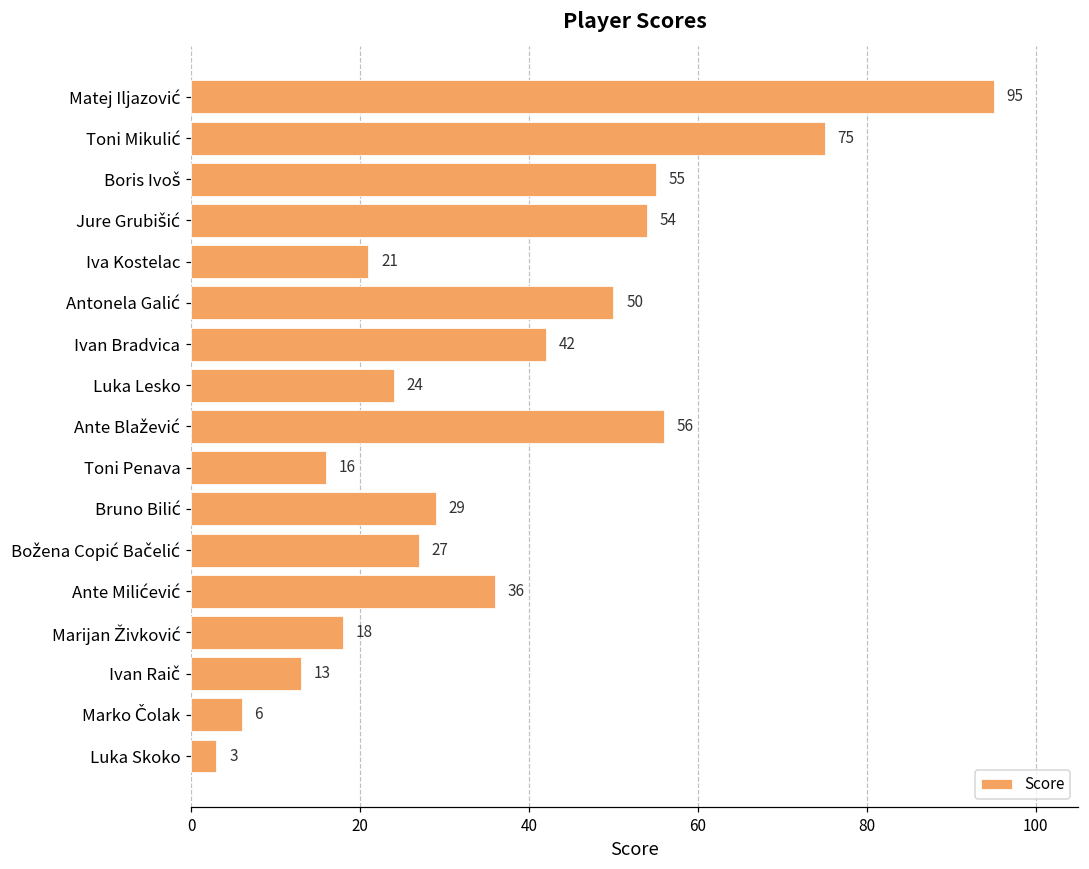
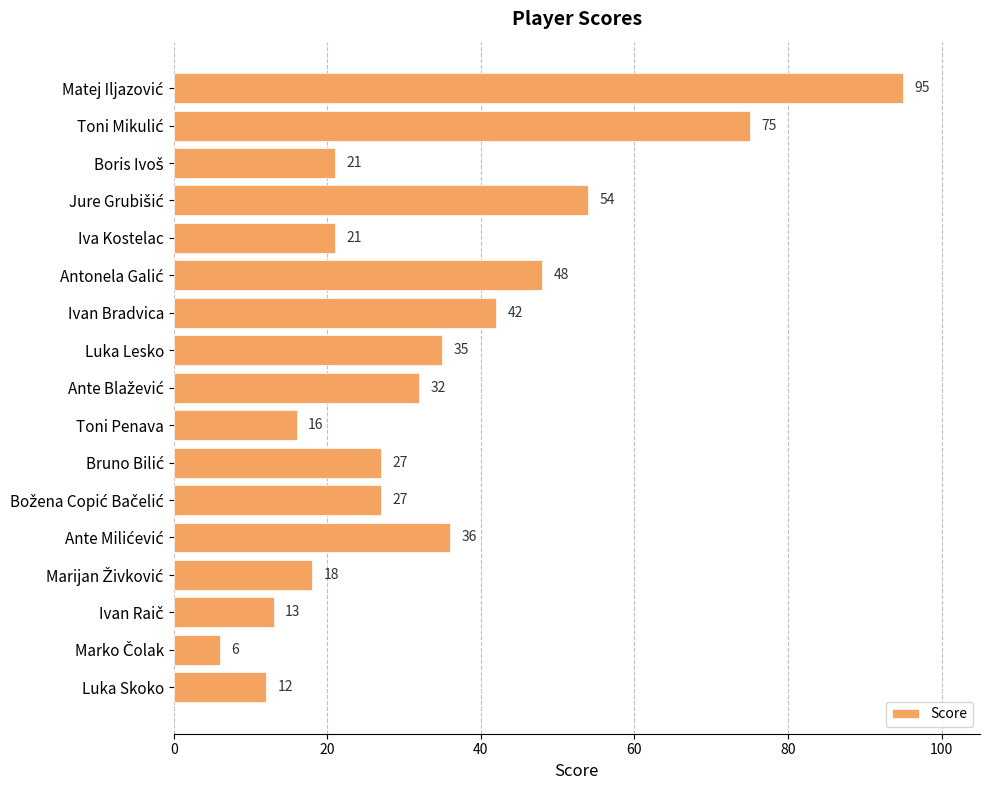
  {
    "Matej Iljazović": 95,
    "Toni Mikulić": 75,
-   "Boris Ivoš": 55,
+   "Boris Ivoš": 21,
    "Jure Grubišić": 54,
    "Iva Kostelac": 21,
-   "Antonela Galić": 50,
+   "Antonela Galić": 48,
    "Ivan Bradvica": 42,
-   "Luka Lesko": 24,
-   "Ante Blažević": 56,
+   "Luka Lesko": 35,
+   "Ante Blažević": 32,
    "Toni Penava": 16,
-   "Bruno Bilić": 29,
+   "Bruno Bilić": 27,
    "Božena Copić Bačelić": 27,
    "Ante Milićević": 36,
    "Marijan Živković": 18,
    "Ivan Raič": 13,
    "Marko Čolak": 6,
-   "Luka Skoko": 3
+   "Luka Skoko": 12
  }
